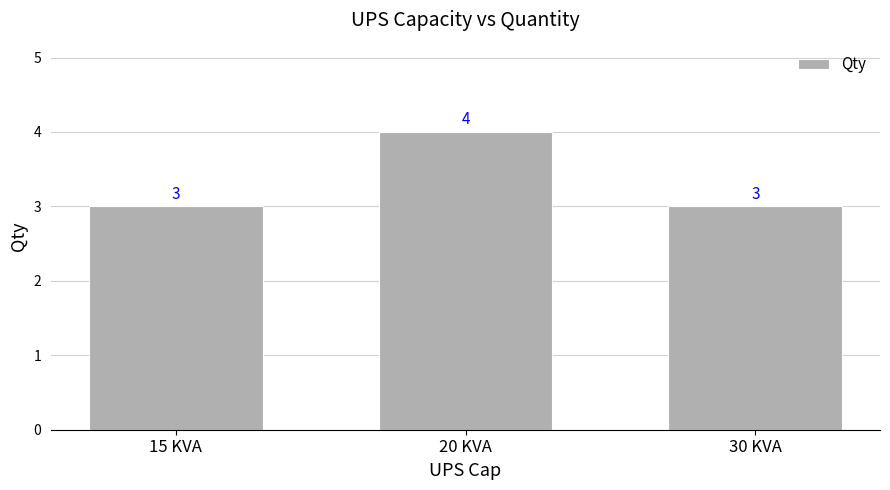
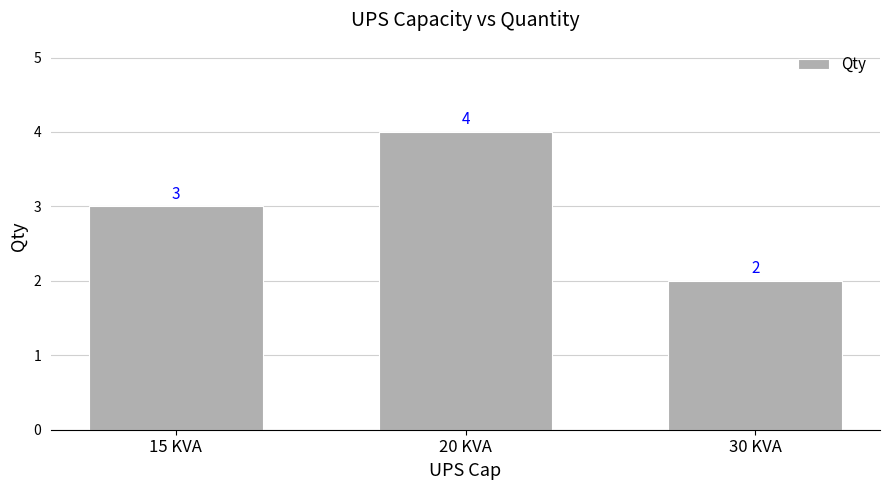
  {
    "15 KVA": 3,
    "20 KVA": 4,
-   "30 KVA": 3
+   "30 KVA": 2
  }
